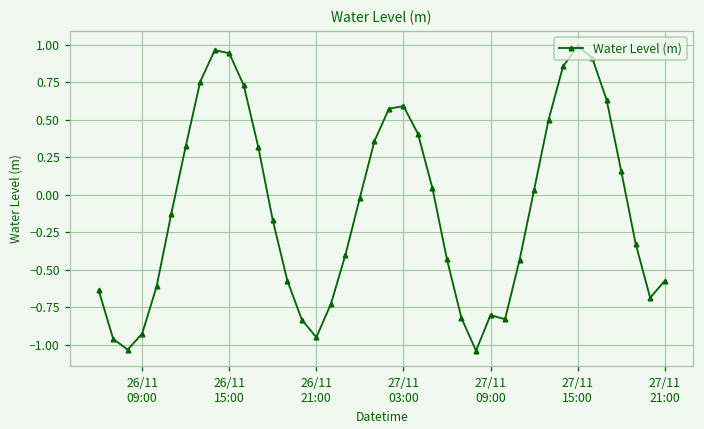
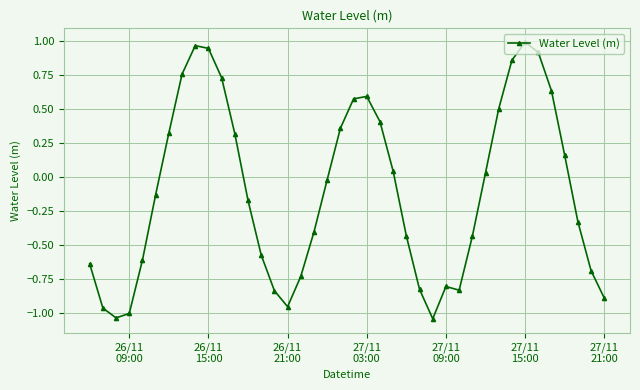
  {
-   "26/11 09:00": -0.93,
+   "26/11 09:00": -1.00,
    "26/11 15:00": 0.94,
    "26/11 21:00": -0.95,
    "27/11 03:00": 0.59,
    "27/11 09:00": -0.80,
-   "27/11 21:00": -0.58
+   "27/11 21:00": -0.89
  }
